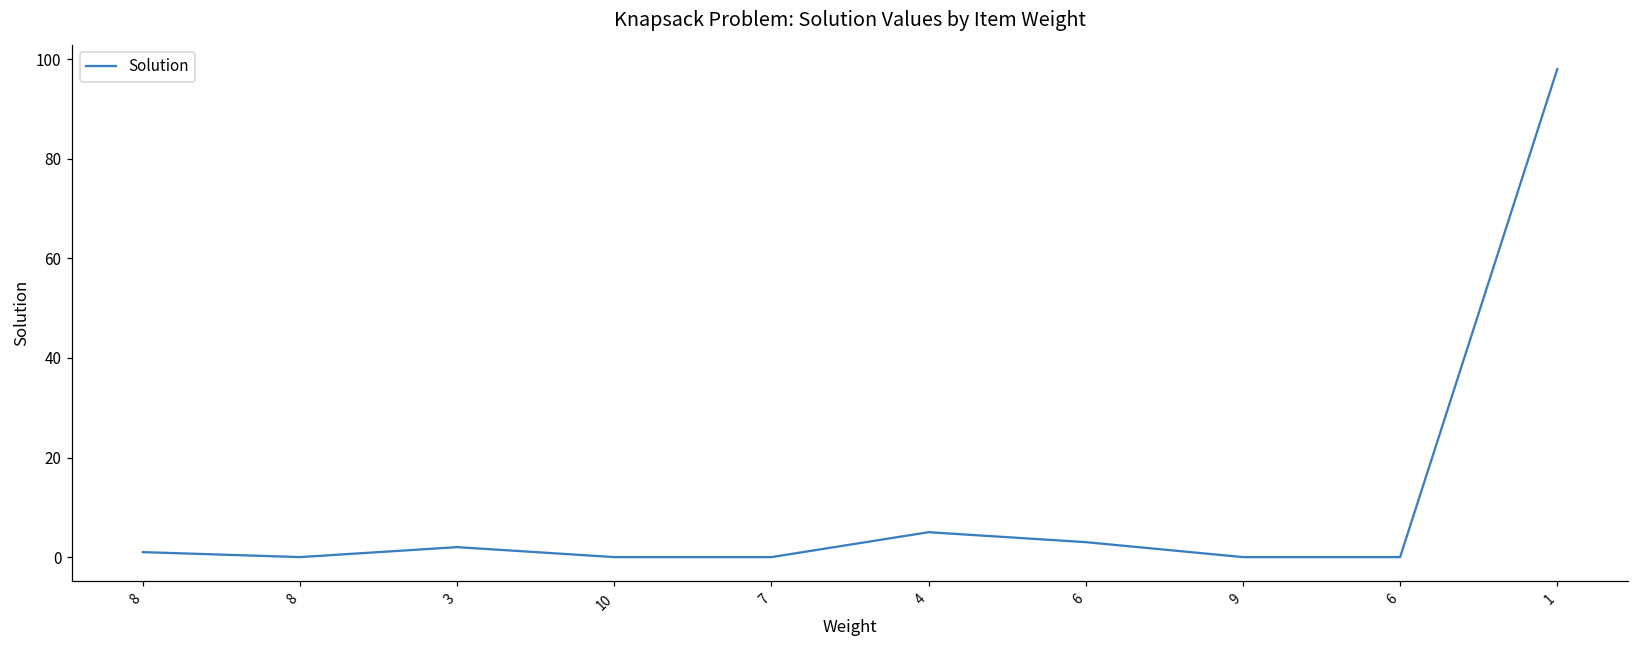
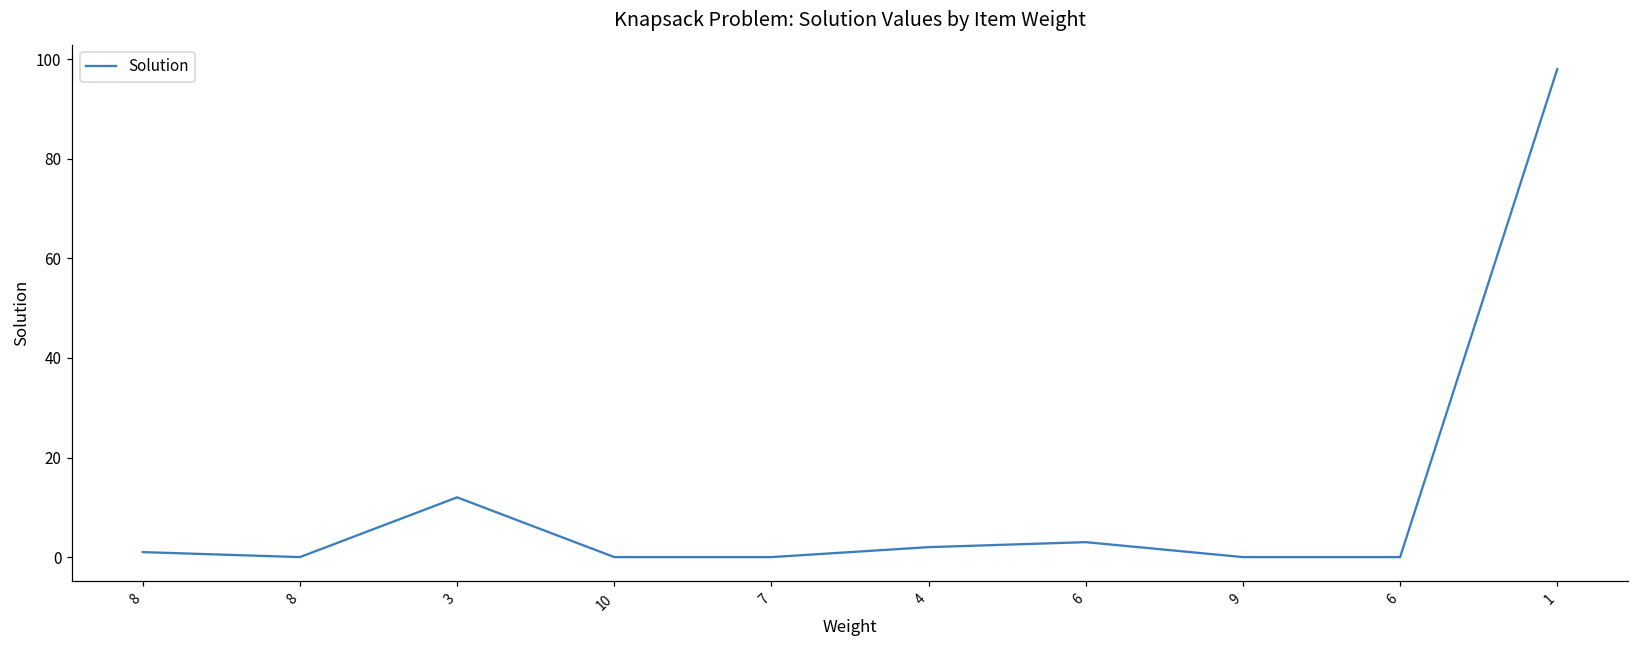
  {
-   "3": 2,
+   "3": 12,
    "10": 0,
    "7": 0,
-   "4": 5,
+   "4": 2,
    "9": 0,
    "1": 98
  }
